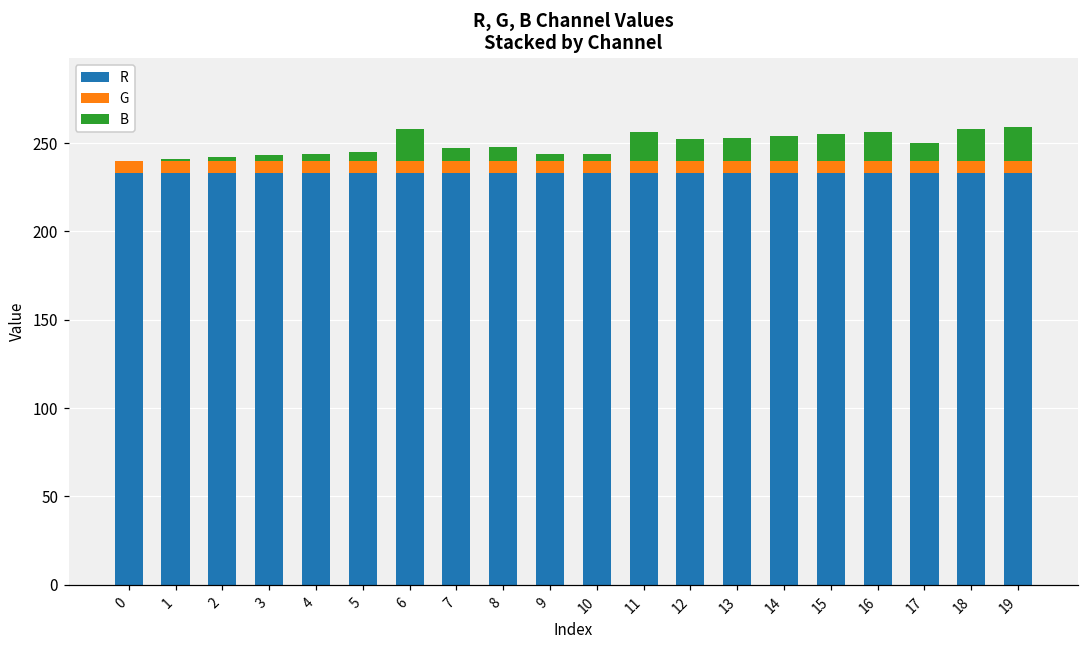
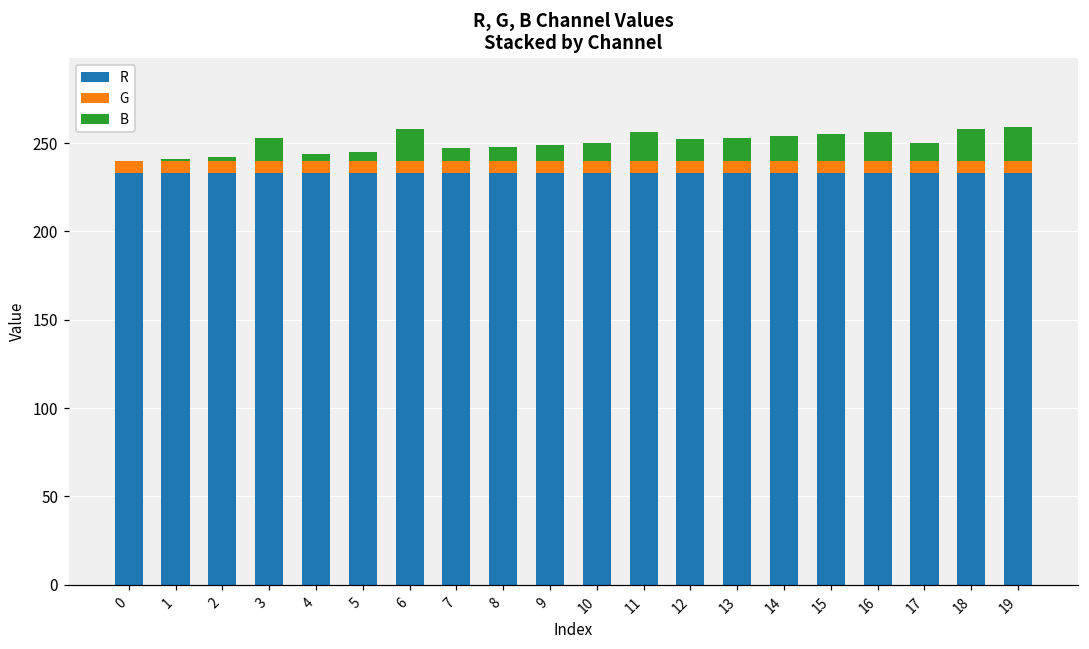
  {
    "R": {
      "0": 233,
      "1": 233,
      "2": 233,
      "3": 233,
      "4": 233,
      "5": 233,
      "6": 233,
      "7": 233,
      "8": 233,
      "9": 233,
      "10": 233,
      "11": 233,
      "12": 233,
      "13": 233,
      "14": 233,
      "15": 233,
      "16": 233,
      "17": 233,
      "18": 233,
      "19": 233
    },
    "G": {
      "0": 7,
      "1": 7,
      "2": 7,
      "3": 7,
      "4": 7,
      "5": 7,
      "6": 7,
      "7": 7,
      "8": 7,
      "9": 7,
      "10": 7,
      "11": 7,
      "12": 7,
      "13": 7,
      "14": 7,
      "15": 7,
      "16": 7,
      "17": 7,
      "18": 7,
      "19": 7
    },
    "B": {
      "0": 0,
      "2": 2,
-     "3": 3,
+     "3": 13,
      "4": 4,
      "5": 5,
      "6": 18,
      "7": 7,
      "8": 8,
-     "9": 4,
-     "10": 4,
+     "9": 9,
+     "10": 10,
      "11": 16,
      "12": 12,
      "13": 13,
      "14": 14,
      "15": 15,
      "16": 16,
      "17": 10,
      "18": 18,
      "19": 19
    }
  }
